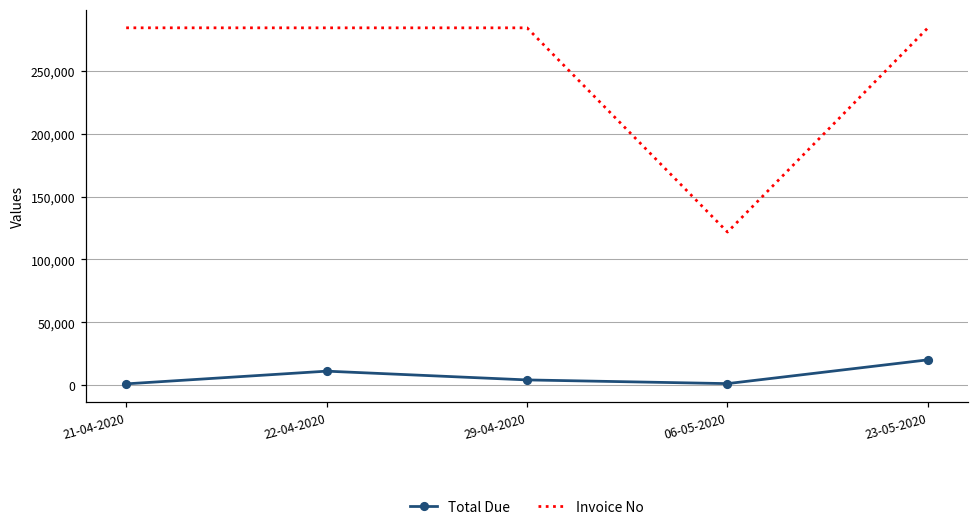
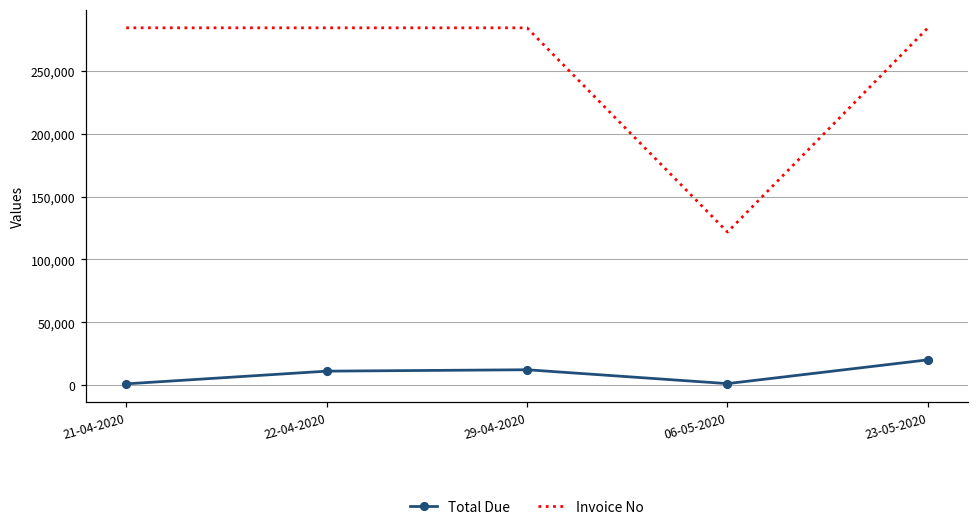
  {
    "Total Due": {
      "21-04-2020": "1,000",
      "22-04-2020": "11,000",
-     "29-04-2020": "4,000",
+     "29-04-2020": "12,000",
      "06-05-2020": "1,000",
      "23-05-2020": "20,000"
    },
    "Invoice No": {
      "21-04-2020": "284,000",
      "22-04-2020": "284,000",
      "29-04-2020": "284,000",
      "06-05-2020": "122,000",
      "23-05-2020": "284,000"
    }
  }
